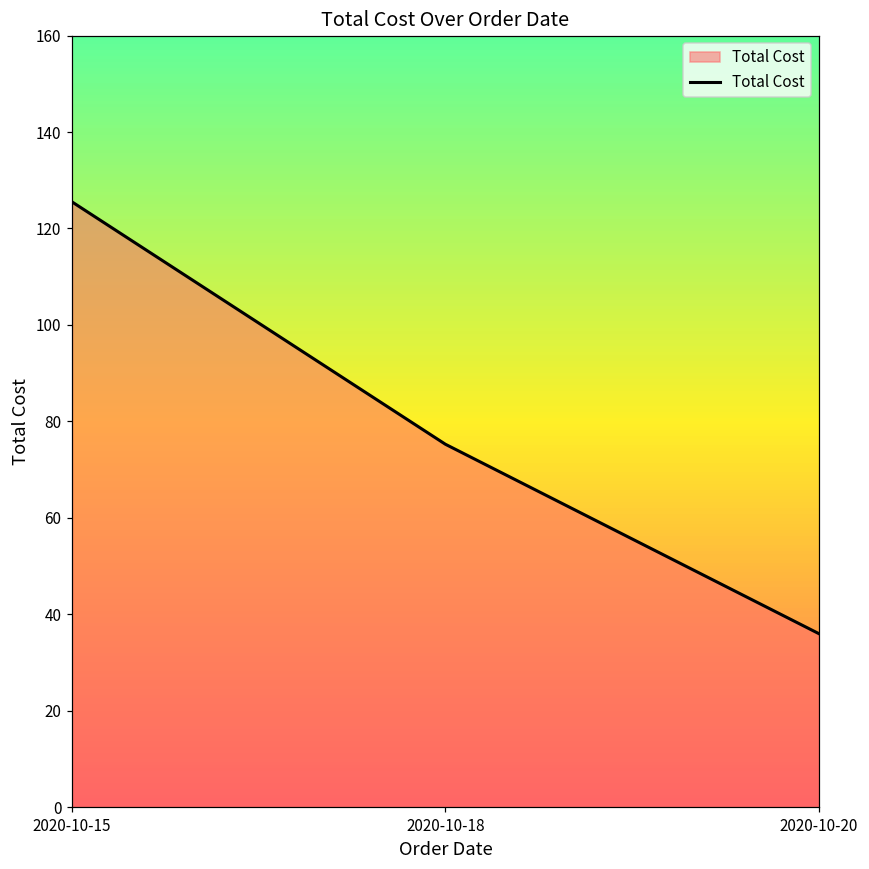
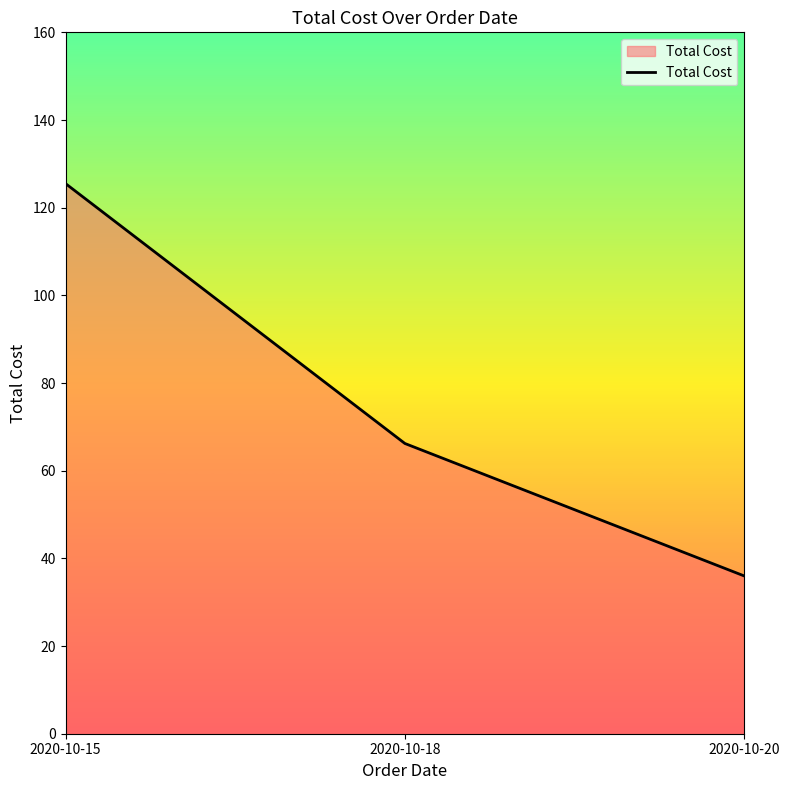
  {
    "2020-10-15": 126,
-   "2020-10-18": 75,
+   "2020-10-18": 66,
    "2020-10-20": 36
  }
